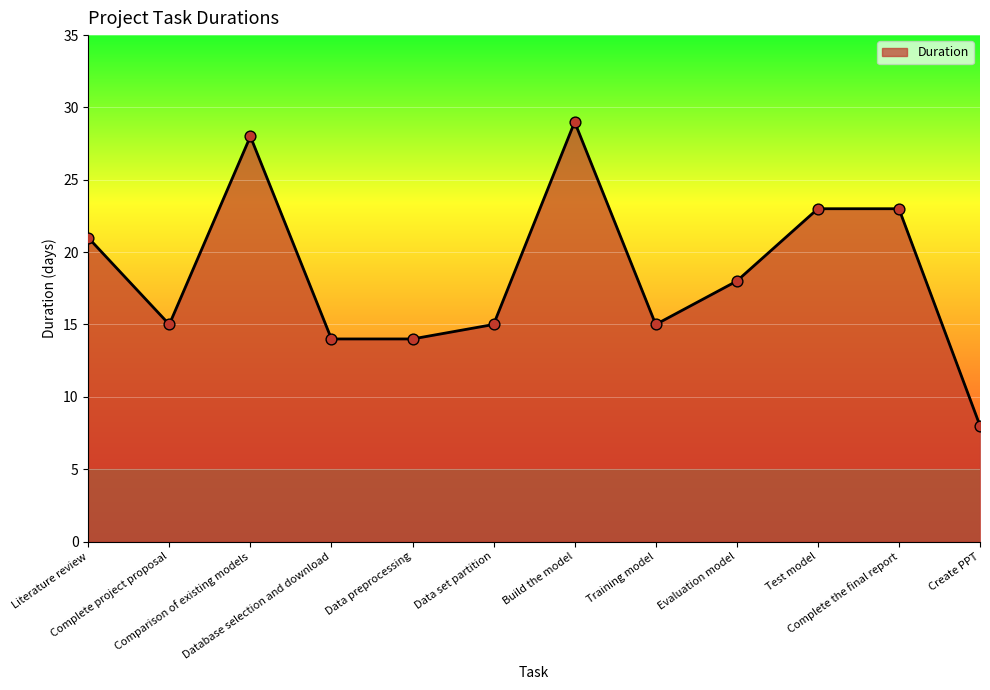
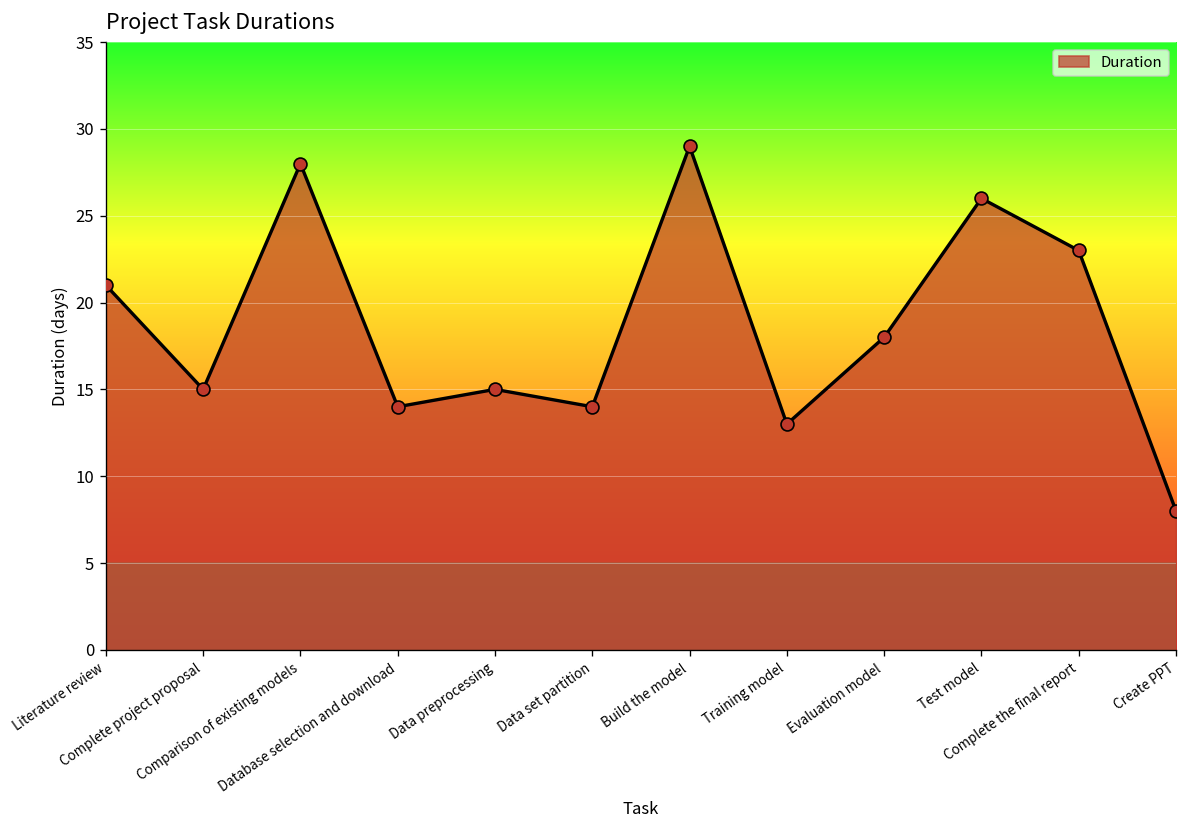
  {
    "Literature review": 21,
    "Complete project proposal": 15,
    "Comparison of existing models": 28,
    "Database selection and download": 14,
-   "Data preprocessing": 14,
-   "Data set partition": 15,
+   "Data preprocessing": 15,
+   "Data set partition": 14,
    "Build the model": 29,
-   "Training model": 15,
+   "Training model": 13,
    "Evaluation model": 18,
-   "Test model": 23,
+   "Test model": 26,
    "Complete the final report": 23,
    "Create PPT": 8
  }
